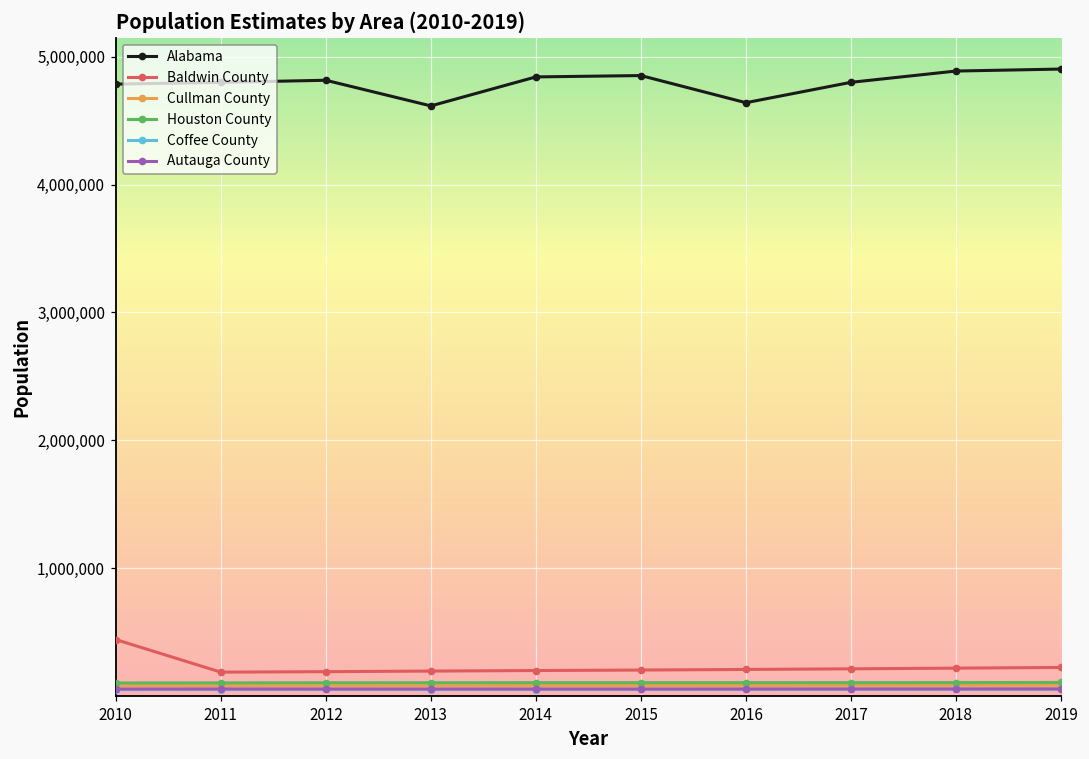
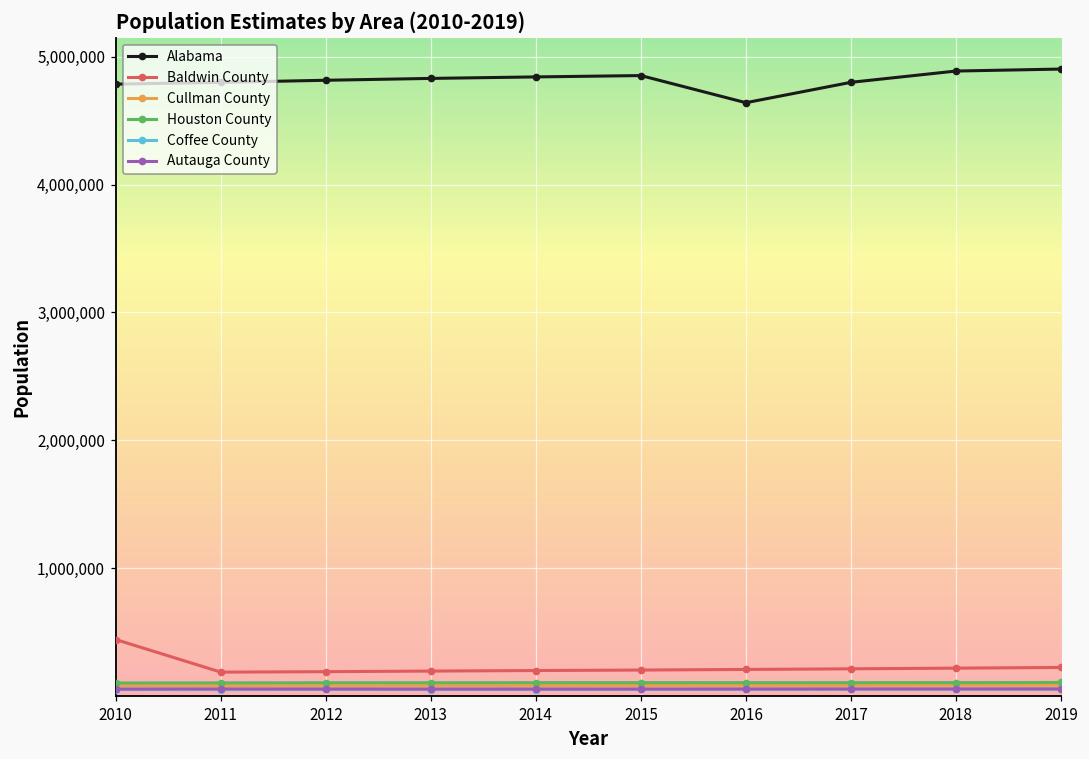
  {
    "Alabama": {
      "2010": "4,790,000",
      "2012": "4,820,000",
-     "2013": "4,620,000",
+     "2013": "4,830,000",
      "2014": "4,840,000",
      "2015": "4,850,000",
      "2016": "4,640,000",
      "2017": "4,800,000",
      "2018": "4,890,000",
      "2019": "4,900,000"
    },
    "Baldwin County": {
      "2010": "440,000",
      "2011": "190,000",
      "2012": "190,000",
      "2013": "190,000",
      "2014": "200,000",
      "2015": "200,000",
      "2016": "210,000",
      "2017": "210,000",
      "2018": "220,000",
      "2019": "220,000"
    },
    "Cullman County": {
      "2011": "80,000",
      "2012": "80,000",
      "2013": "80,000",
      "2014": "80,000",
      "2015": "80,000",
      "2019": "80,000"
    },
    "Houston County": {
      "2011": "100,000",
      "2012": "100,000",
      "2013": "100,000",
      "2014": "100,000",
      "2015": "100,000",
      "2019": "110,000"
    }
  }
